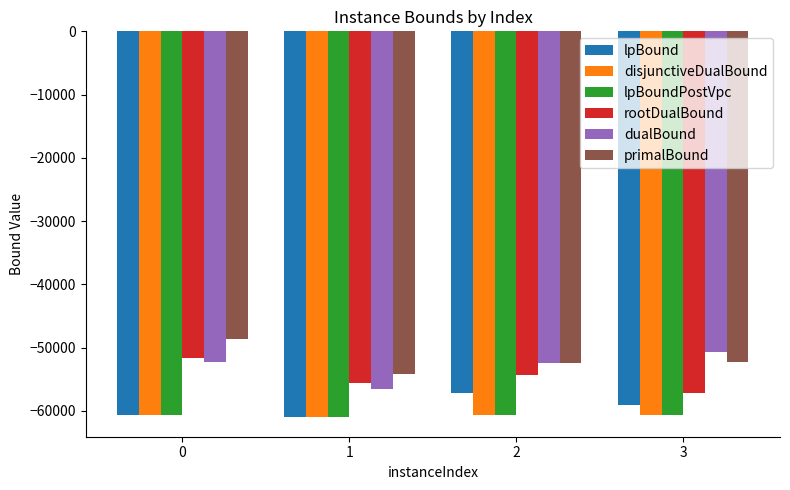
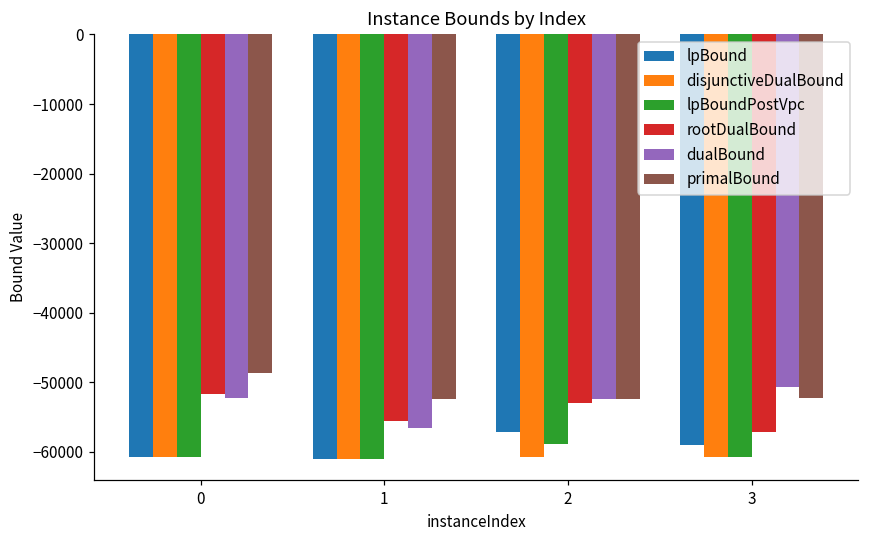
  {
    "lpBound": {
      "0": -61000,
      "1": -61000,
      "2": -57000,
      "3": -59000
    },
    "disjunctiveDualBound": {
      "0": -61000,
      "1": -61000,
      "2": -61000,
      "3": -61000
    },
    "lpBoundPostVpc": {
      "0": -61000,
      "1": -61000,
-     "2": -61000,
+     "2": -59000,
      "3": -61000
    },
    "rootDualBound": {
      "0": -52000,
      "1": -56000,
-     "2": -54000,
+     "2": -53000,
      "3": -57000
    },
    "dualBound": {
      "0": -52000,
      "1": -57000,
      "2": -52000,
      "3": -51000
    },
    "primalBound": {
      "0": -49000,
-     "1": -54000,
+     "1": -52000,
      "2": -52000,
      "3": -52000
    }
  }
